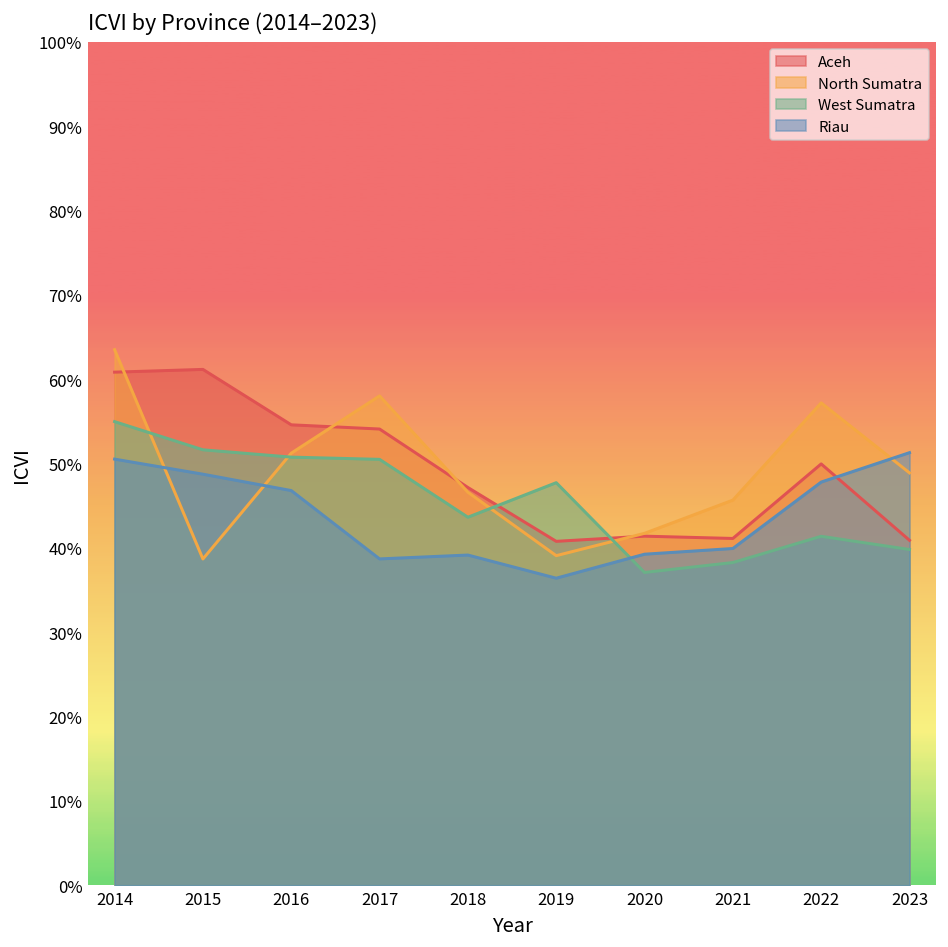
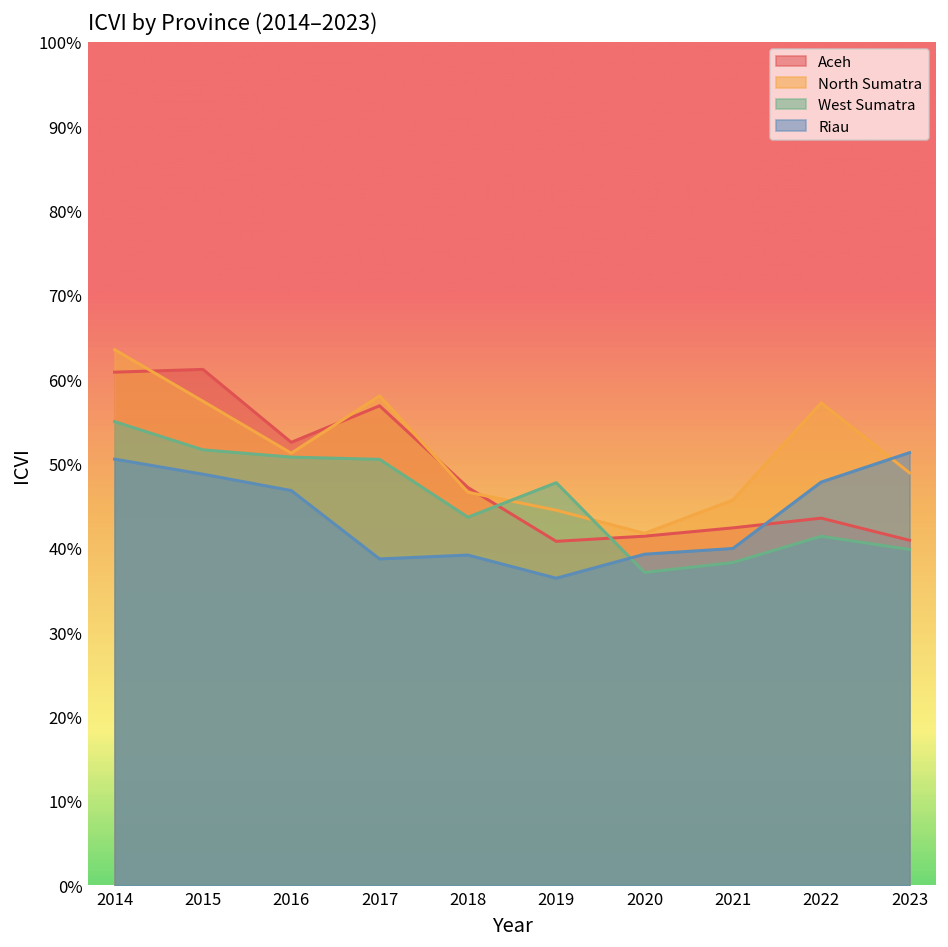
  {
    "Aceh": {
      "2014": "61%",
      "2015": "61%",
-     "2016": "55%",
-     "2017": "54%",
+     "2016": "53%",
+     "2017": "57%",
      "2018": "47%",
      "2019": "41%",
-     "2021": "41%",
-     "2022": "50%",
+     "2021": "42%",
+     "2022": "44%",
      "2023": "41%"
    },
    "North Sumatra": {
      "2014": "64%",
-     "2015": "39%",
+     "2015": "57%",
      "2016": "51%",
      "2017": "58%",
      "2018": "47%",
-     "2019": "39%",
+     "2019": "44%",
      "2021": "46%",
      "2022": "57%",
      "2023": "49%"
    }
  }
